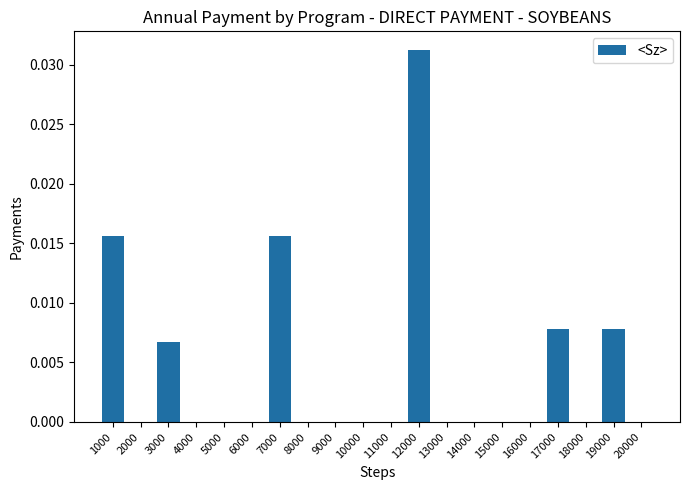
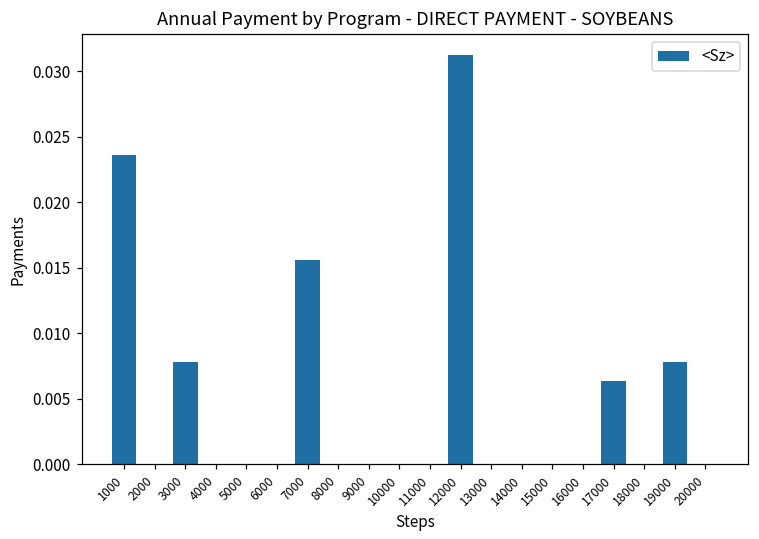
  {
-   "1000": 0.0156,
+   "1000": 0.0236,
    "2000": 0.0000,
-   "3000": 0.0067,
+   "3000": 0.0078,
    "4000": 0.0000,
    "5000": 0.0000,
    "6000": 0.0000,
    "7000": 0.0156,
    "8000": 0.0000,
    "9000": 0.0000,
    "10000": 0.0000,
    "11000": 0.0000,
    "12000": 0.0313,
    "13000": 0.0000,
    "14000": 0.0000,
    "15000": 0.0000,
    "16000": 0.0000,
-   "17000": 0.0078,
+   "17000": 0.0064,
    "18000": 0.0000,
    "19000": 0.0078,
    "20000": 0.0000
  }
